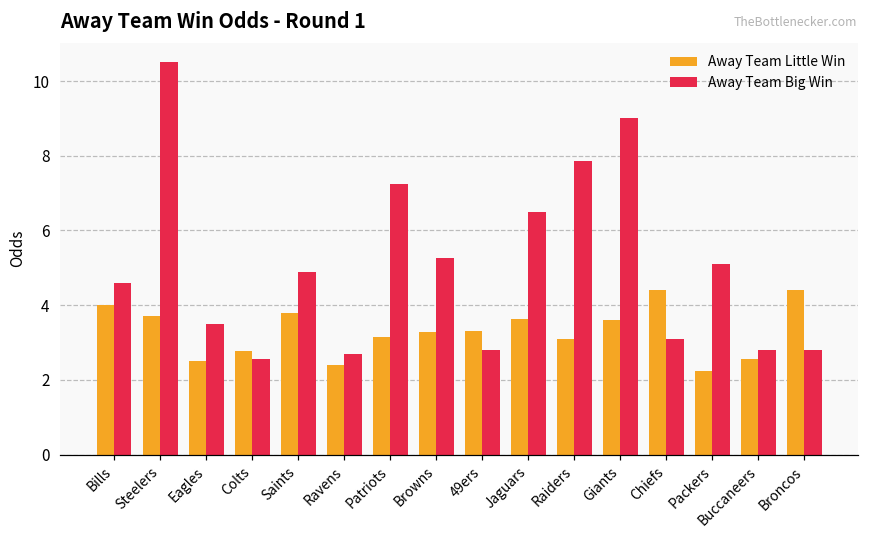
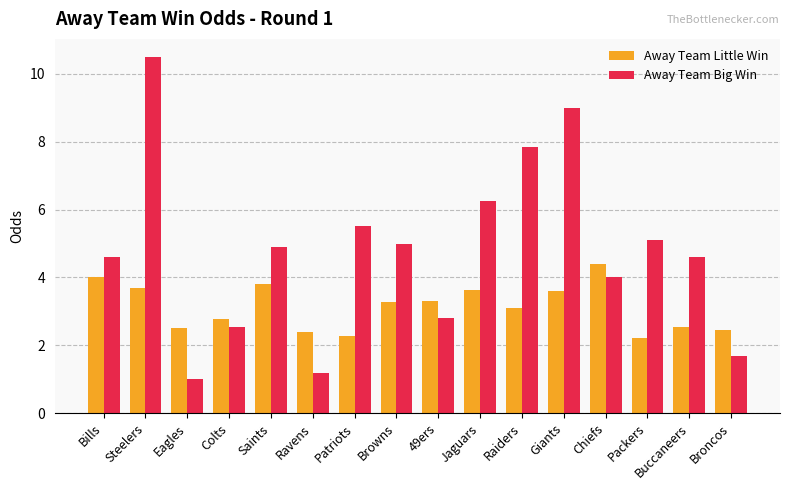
  {
    "Away Team Little Win": {
      "Bills": 4.0,
      "Steelers": 3.7,
      "Eagles": 2.5,
      "Colts": 2.8,
      "Saints": 3.8,
      "Ravens": 2.4,
-     "Patriots": 3.2,
+     "Patriots": 2.3,
      "Browns": 3.3,
      "49ers": 3.3,
      "Jaguars": 3.6,
      "Raiders": 3.1,
      "Giants": 3.6,
      "Chiefs": 4.4,
      "Packers": 2.2,
      "Buccaneers": 2.6,
-     "Broncos": 4.4
+     "Broncos": 2.5
    },
    "Away Team Big Win": {
      "Bills": 4.6,
      "Steelers": 10.5,
-     "Eagles": 3.5,
+     "Eagles": 1.0,
      "Colts": 2.6,
      "Saints": 4.9,
-     "Ravens": 2.7,
-     "Patriots": 7.3,
-     "Browns": 5.3,
+     "Ravens": 1.2,
+     "Patriots": 5.5,
+     "Browns": 5.0,
      "49ers": 2.8,
-     "Jaguars": 6.5,
+     "Jaguars": 6.3,
      "Raiders": 7.9,
      "Giants": 9.0,
-     "Chiefs": 3.1,
+     "Chiefs": 4.0,
      "Packers": 5.1,
-     "Buccaneers": 2.8,
-     "Broncos": 2.8
+     "Buccaneers": 4.6,
+     "Broncos": 1.7
    }
  }
